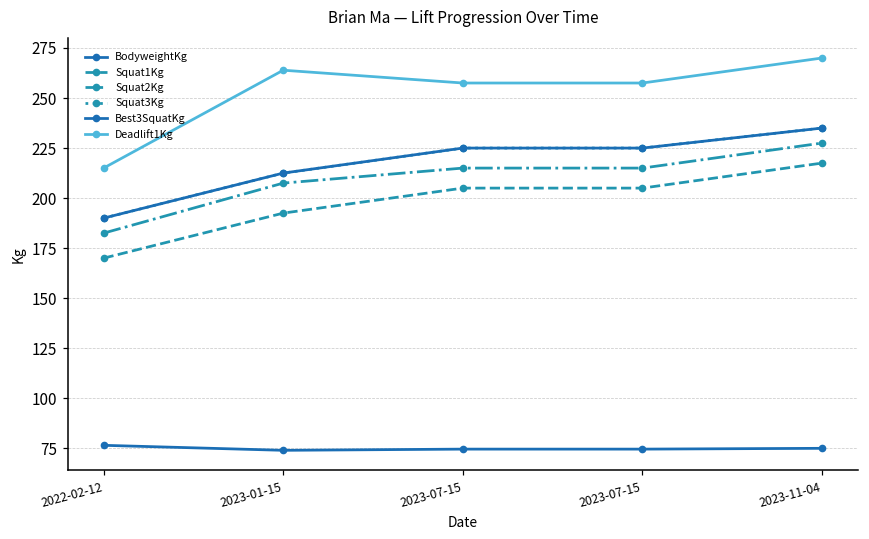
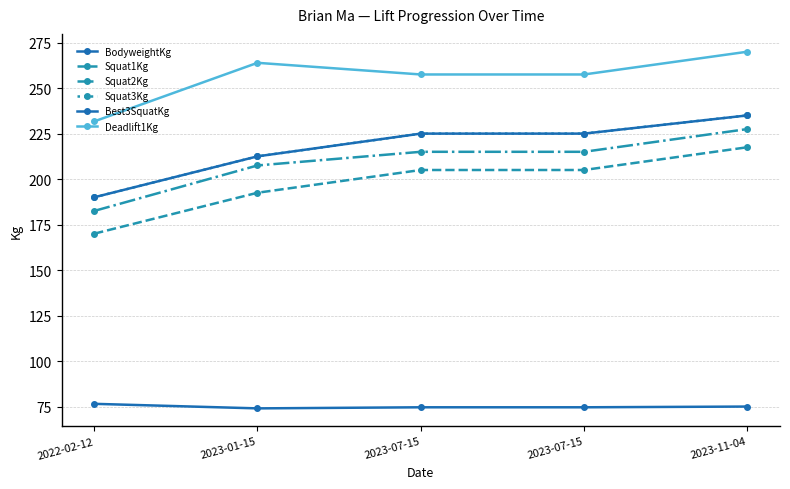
  {
    "Deadlift1Kg": {
-     "2022-02-12": 215,
+     "2022-02-12": 232,
      "2023-01-15": 264,
      "2023-11-04": 270
    }
  }
